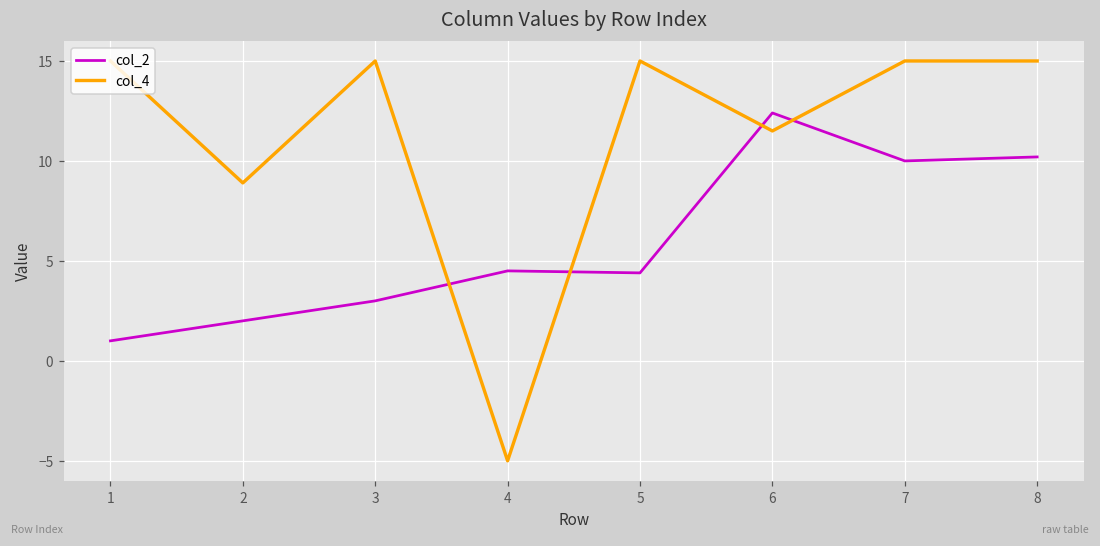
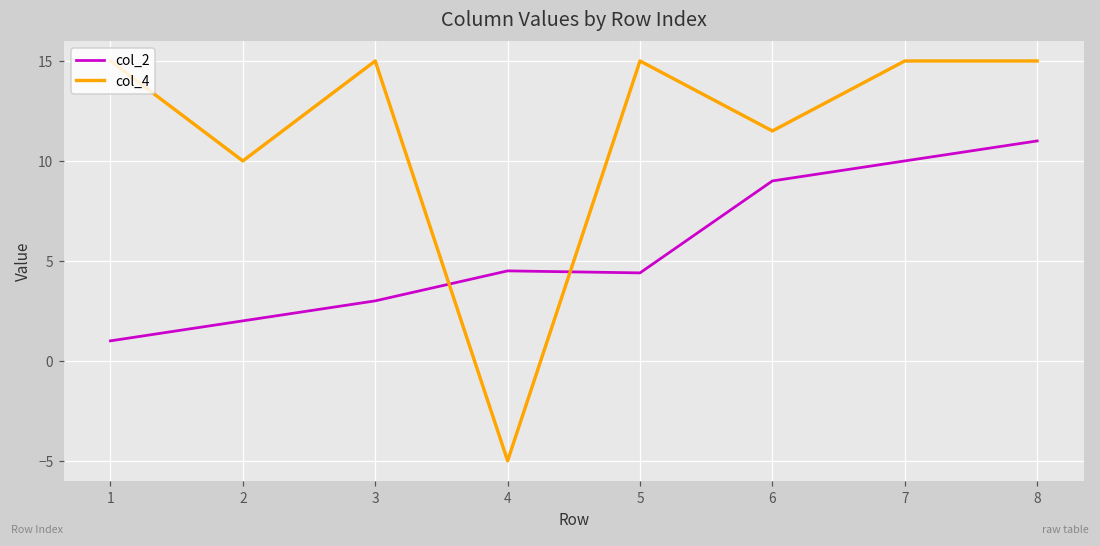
  {
    "col_2": {
      "1": 1.0,
      "2": 2.0,
      "3": 3.0,
      "4": 4.5,
      "5": 4.4,
-     "6": 12.4,
+     "6": 9.0,
      "7": 10.0,
-     "8": 10.2
+     "8": 11.0
    },
    "col_4": {
-     "2": 8.9,
+     "2": 10.0,
      "3": 15.0,
      "4": -5.0,
      "5": 15.0,
      "6": 11.5,
      "7": 15.0,
      "8": 15.0
    }
  }
